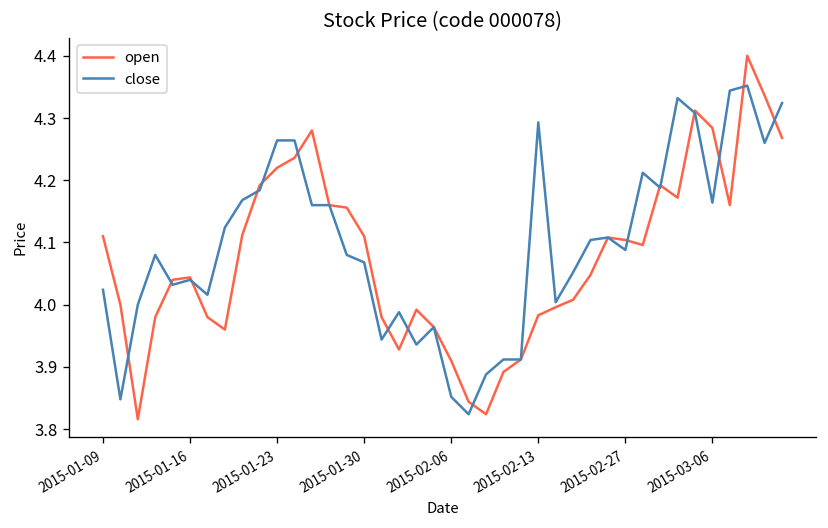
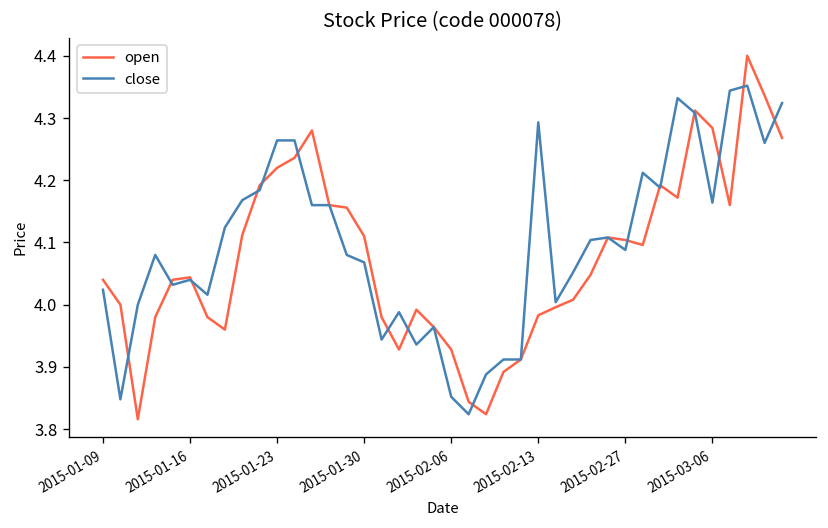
  {
    "open": {
-     "2015-01-09": 4.11,
+     "2015-01-09": 4.04,
      "2015-01-23": 4.22,
      "2015-01-30": 4.11,
-     "2015-02-06": 3.91,
+     "2015-02-06": 3.93,
      "2015-02-13": 3.98,
      "2015-02-27": 4.10,
      "2015-03-06": 4.28
    },
    "close": {
      "2015-01-09": 4.02,
      "2015-01-23": 4.26,
      "2015-01-30": 4.07,
      "2015-02-06": 3.85,
      "2015-02-13": 4.29,
      "2015-02-27": 4.09,
      "2015-03-06": 4.16
    }
  }
